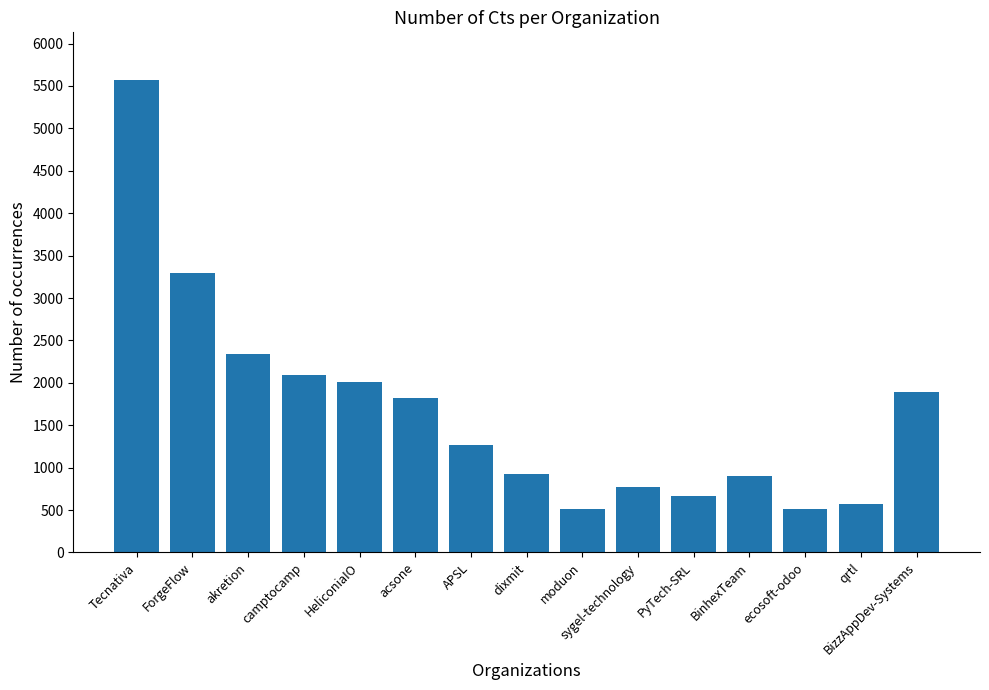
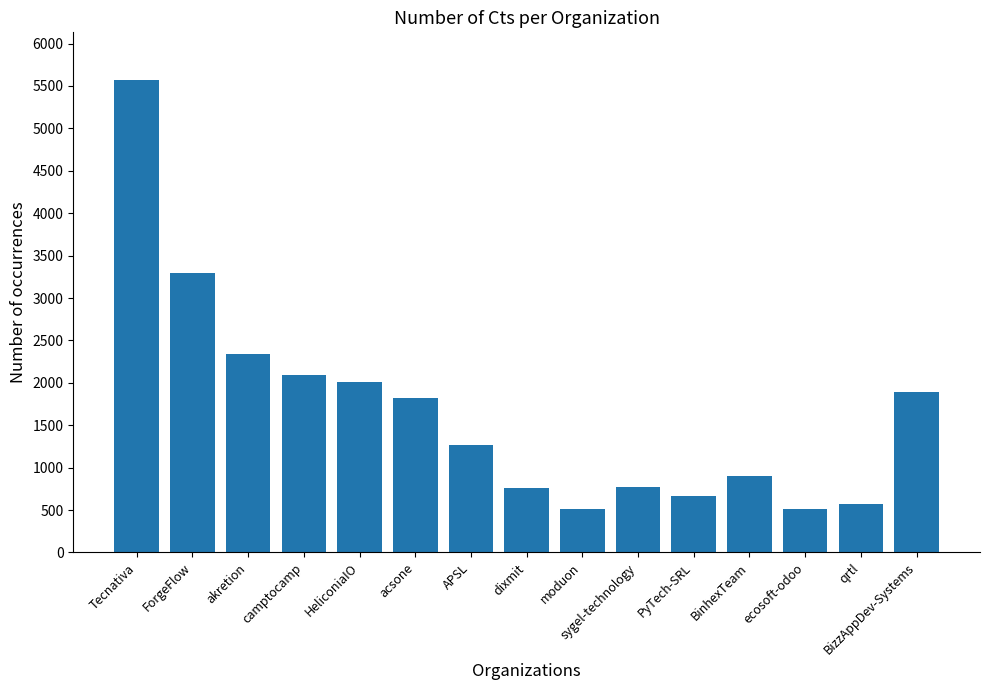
  {
    "Tecnativa": 5600,
    "ForgeFlow": 3300,
    "akretion": 2300,
    "camptocamp": 2100,
    "HeliconiaIO": 2000,
    "acsone": 1800,
    "APSL": 1300,
-   "dixmit": 900,
+   "dixmit": 800,
    "moduon": 500,
    "sygel-technology": 800,
    "PyTech-SRL": 700,
    "BinhexTeam": 900,
    "ecosoft-odoo": 500,
    "qrtl": 600,
    "BizzAppDev-Systems": 1900
  }
